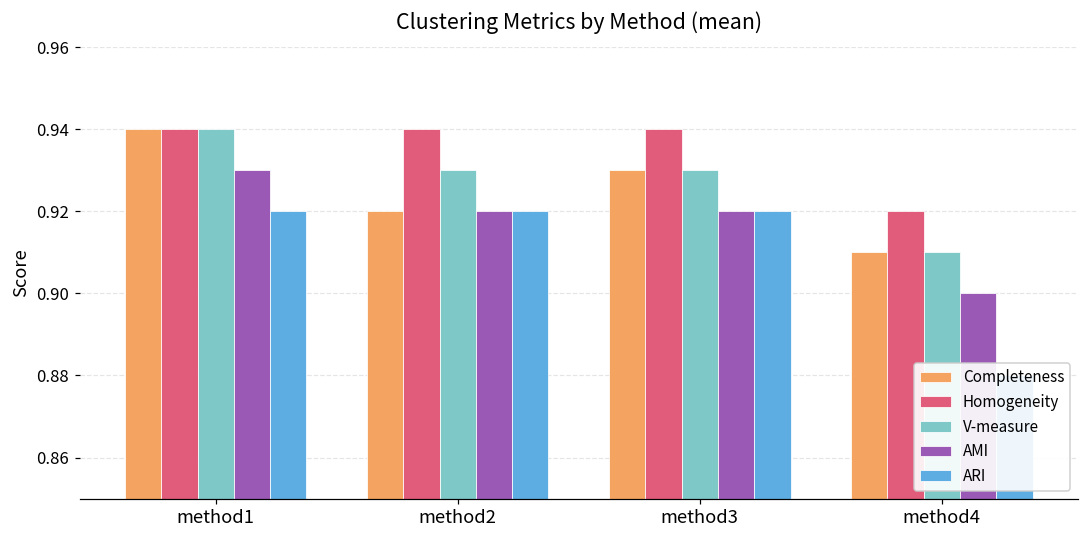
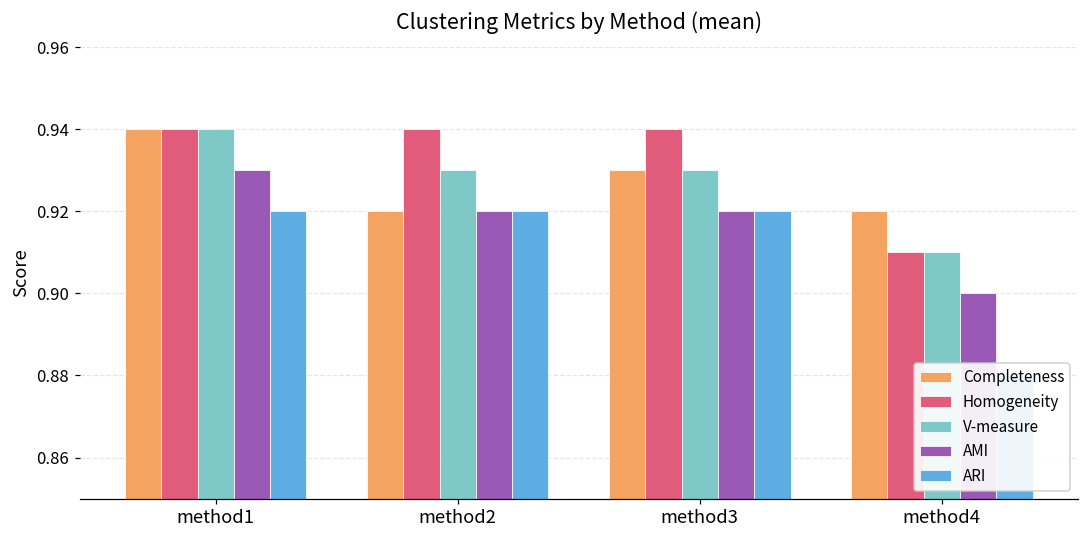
  {
    "Completeness": {
      "method1": 0.94,
      "method2": 0.92,
      "method3": 0.93,
-     "method4": 0.91
+     "method4": 0.92
    },
    "Homogeneity": {
      "method1": 0.94,
      "method2": 0.94,
      "method3": 0.94,
-     "method4": 0.92
+     "method4": 0.91
    },
    "AMI": {
      "method1": 0.93,
      "method2": 0.92,
      "method3": 0.92,
      "method4": 0.90
    }
  }
